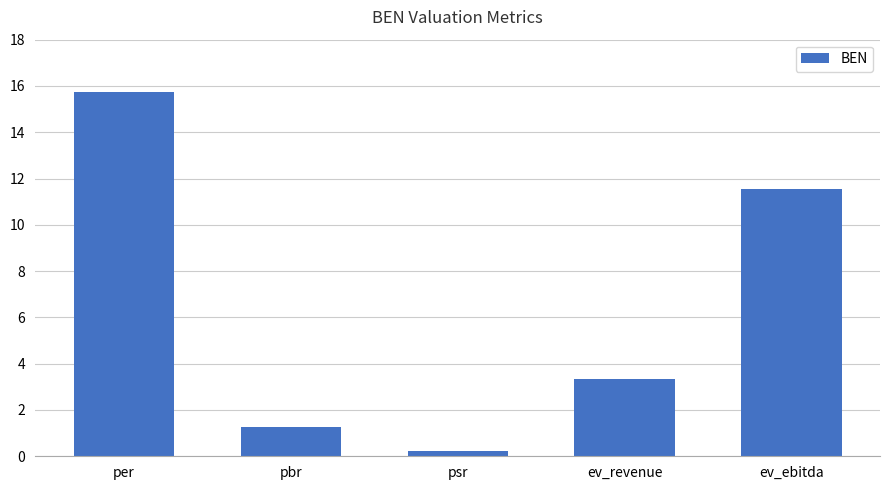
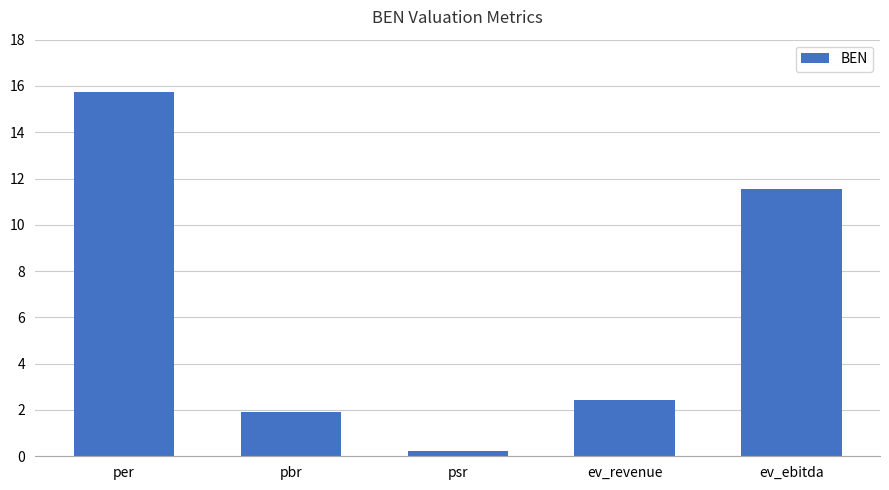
  {
    "per": 15.7,
-   "pbr": 1.3,
+   "pbr": 1.9,
    "psr": 0.2,
-   "ev_revenue": 3.3,
+   "ev_revenue": 2.5,
    "ev_ebitda": 11.6
  }
